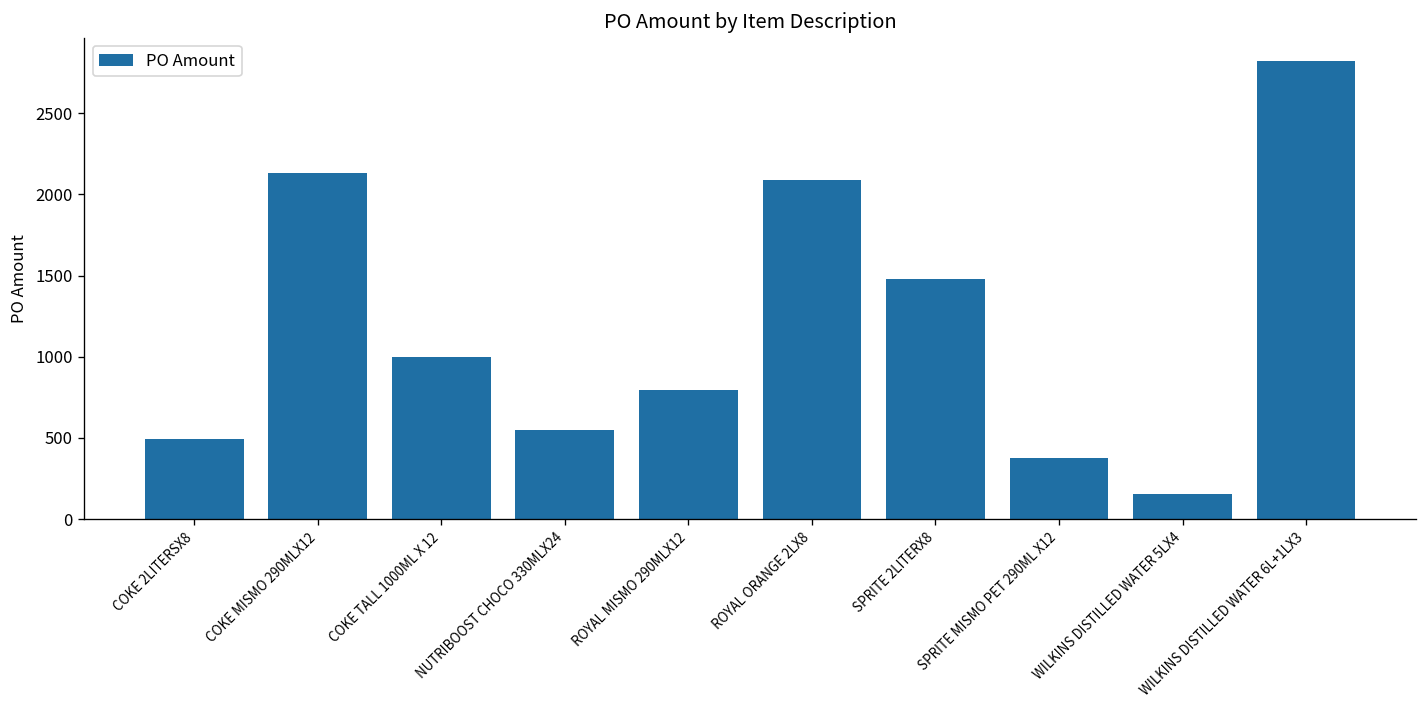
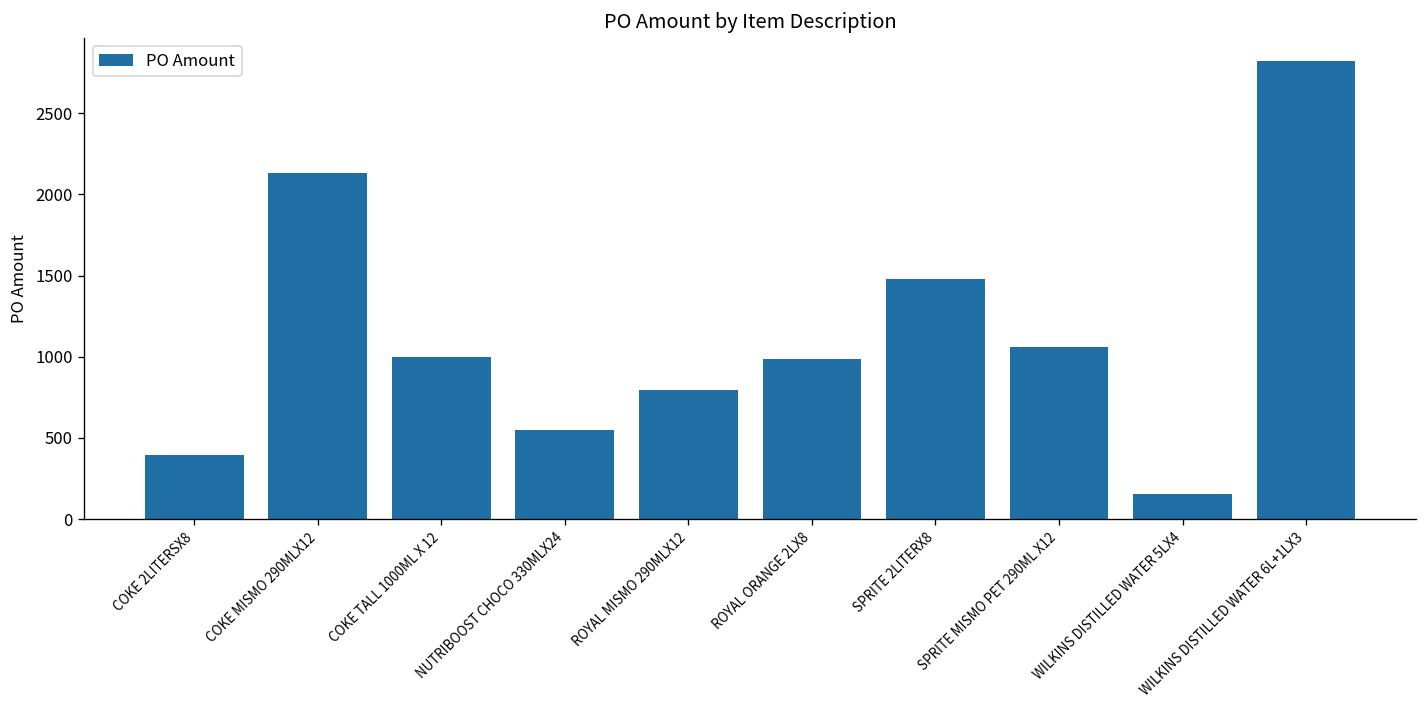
  {
-   "COKE 2LITERSX8": 490,
+   "COKE 2LITERSX8": 390,
    "COKE MISMO 290MLX12": 2130,
    "COKE TALL 1000ML X 12": 1000,
    "NUTRIBOOST CHOCO 330MLX24": 550,
    "ROYAL MISMO 290MLX12": 790,
-   "ROYAL ORANGE 2LX8": 2090,
+   "ROYAL ORANGE 2LX8": 990,
    "SPRITE 2LITERX8": 1480,
-   "SPRITE MISMO PET 290ML X12": 380,
+   "SPRITE MISMO PET 290ML X12": 1060,
    "WILKINS DISTILLED WATER 5LX4": 150,
    "WILKINS DISTILLED WATER 6L+1LX3": 2830
  }
